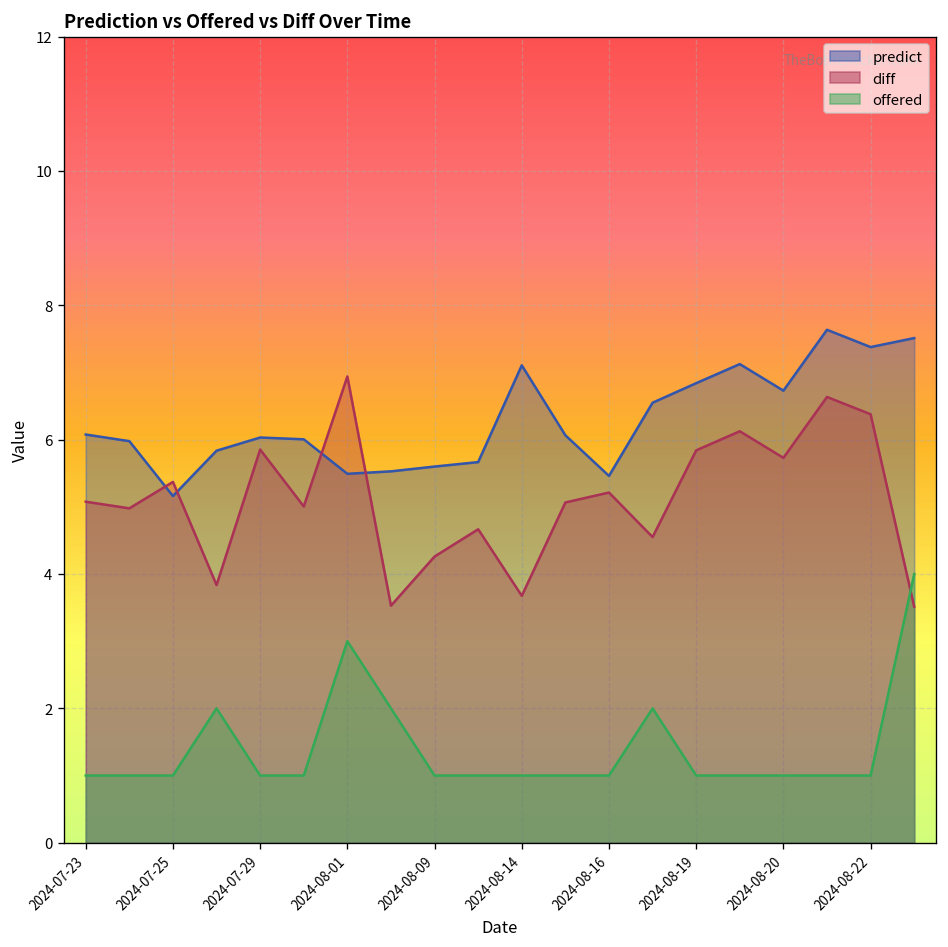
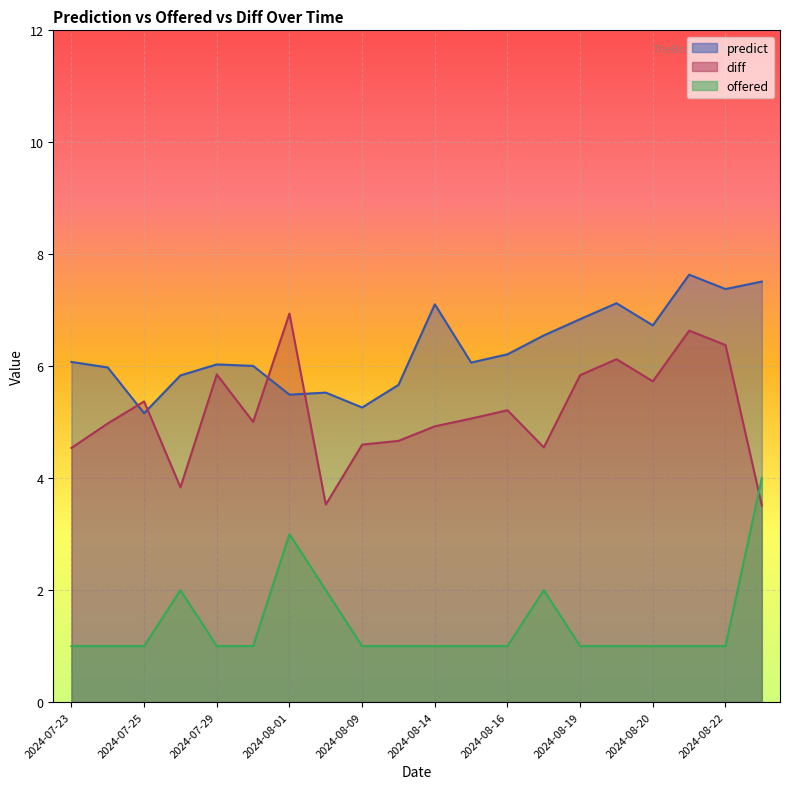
  {
    "predict": {
      "2024-07-23": 6.1,
      "2024-07-25": 5.2,
      "2024-07-29": 6.0,
      "2024-08-01": 5.5,
-     "2024-08-09": 5.6,
+     "2024-08-09": 5.3,
      "2024-08-14": 7.1,
-     "2024-08-16": 5.5,
+     "2024-08-16": 6.2,
      "2024-08-22": 7.4
    },
    "diff": {
-     "2024-07-23": 5.1,
+     "2024-07-23": 4.5,
      "2024-07-25": 5.4,
      "2024-07-29": 5.9,
      "2024-08-01": 6.9,
-     "2024-08-09": 4.3,
-     "2024-08-14": 3.7,
+     "2024-08-09": 4.6,
+     "2024-08-14": 4.9,
      "2024-08-16": 5.2,
      "2024-08-22": 6.4
    },
    "offered": {
      "2024-07-23": 1.0,
      "2024-07-25": 1.0,
      "2024-07-29": 1.0,
      "2024-08-01": 3.0,
      "2024-08-09": 1.0,
      "2024-08-14": 1.0,
      "2024-08-16": 1.0,
      "2024-08-22": 1.0
    }
  }
